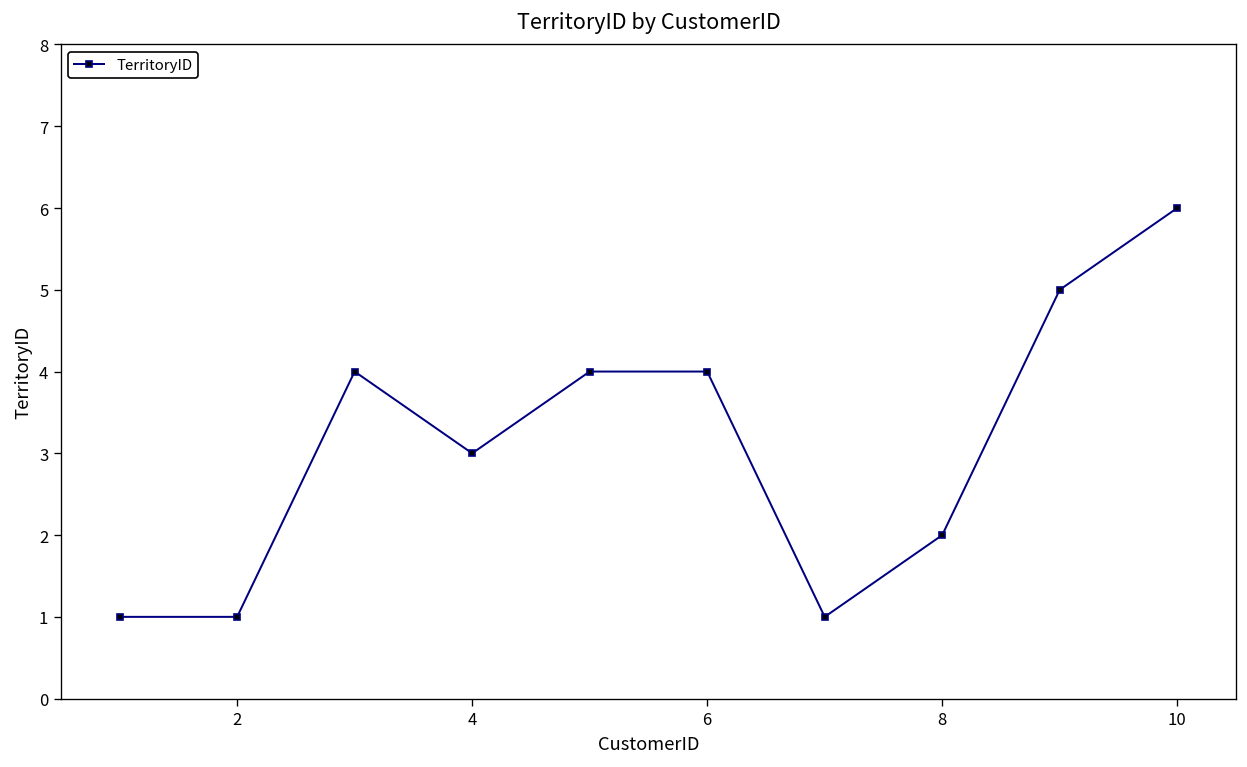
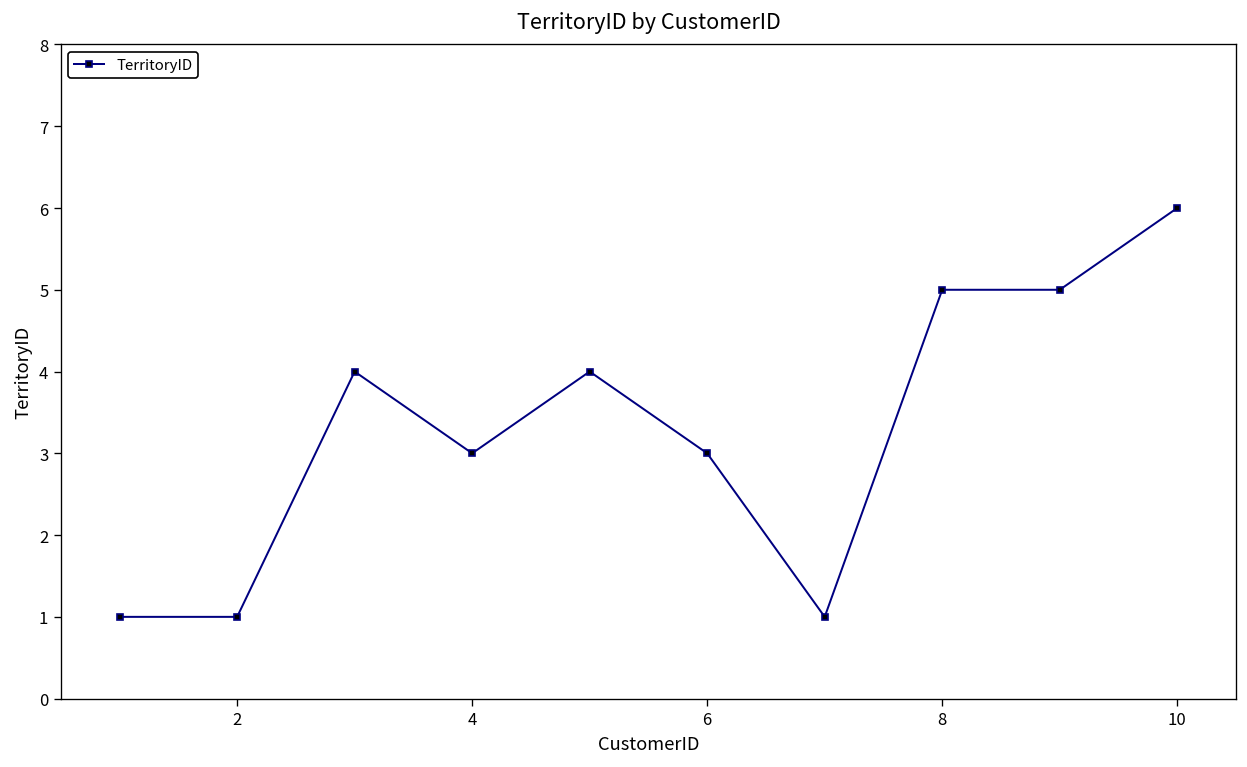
  {
    "2": 1,
    "4": 3,
-   "6": 4,
-   "8": 2,
+   "6": 3,
+   "8": 5,
    "10": 6
  }
